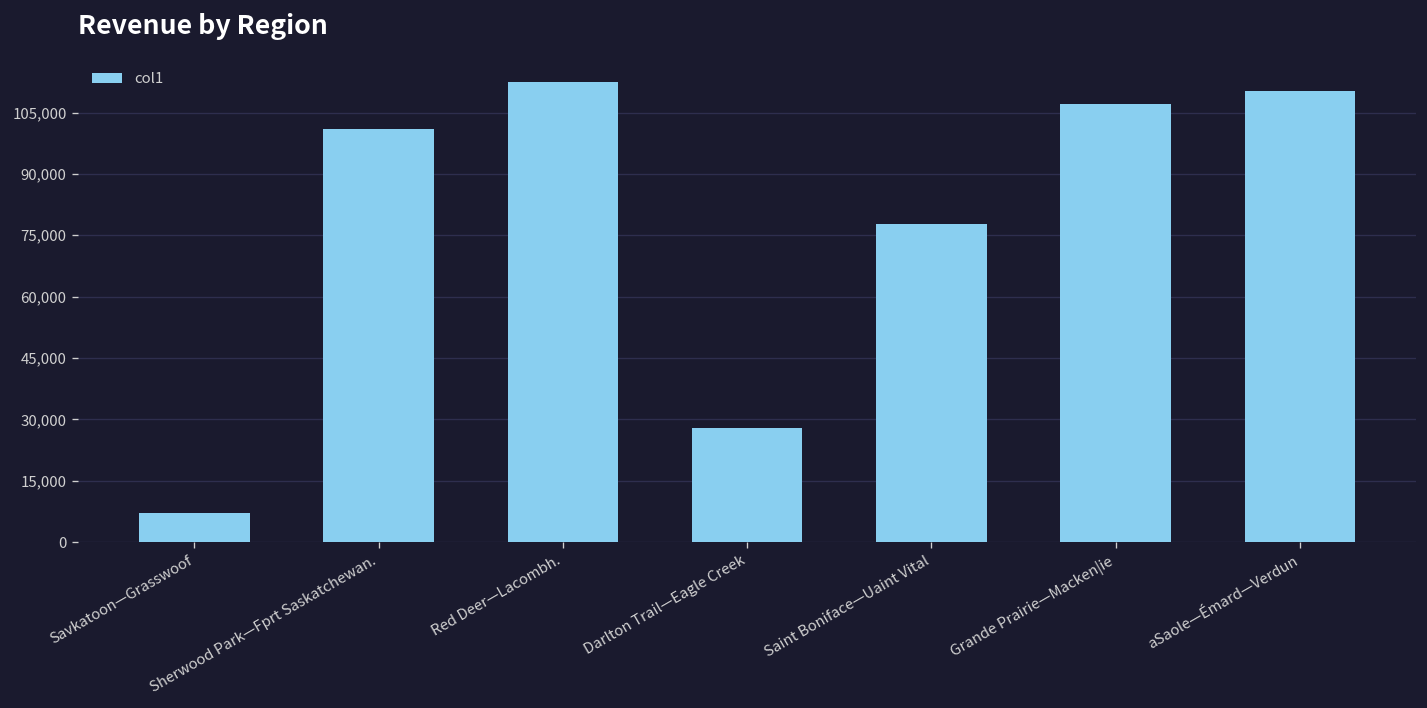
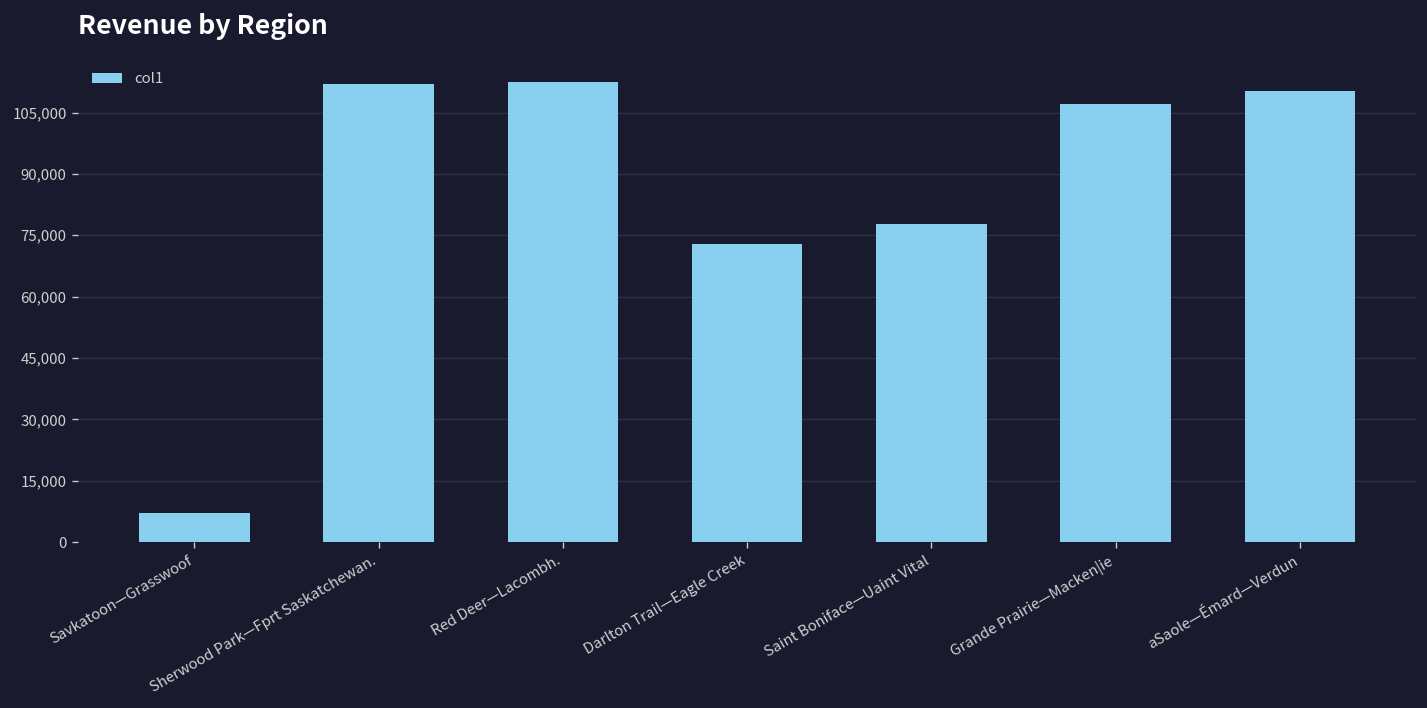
  {
    "Savkatoon—Grasswoof": "7,000",
-   "Sherwood Park—Fprt Saskatchewan.": "101,000",
+   "Sherwood Park—Fprt Saskatchewan.": "112,000",
    "Red Deer—Lacombh.": "113,000",
-   "Darlton Trail—Eagle Creek": "28,000",
+   "Darlton Trail—Eagle Creek": "73,000",
    "Saint Boniface—Uaint Vital": "78,000",
    "Grande Prairie—Macken|ie": "107,000",
    "aSaole—Émard—Verdun": "110,000"
  }
